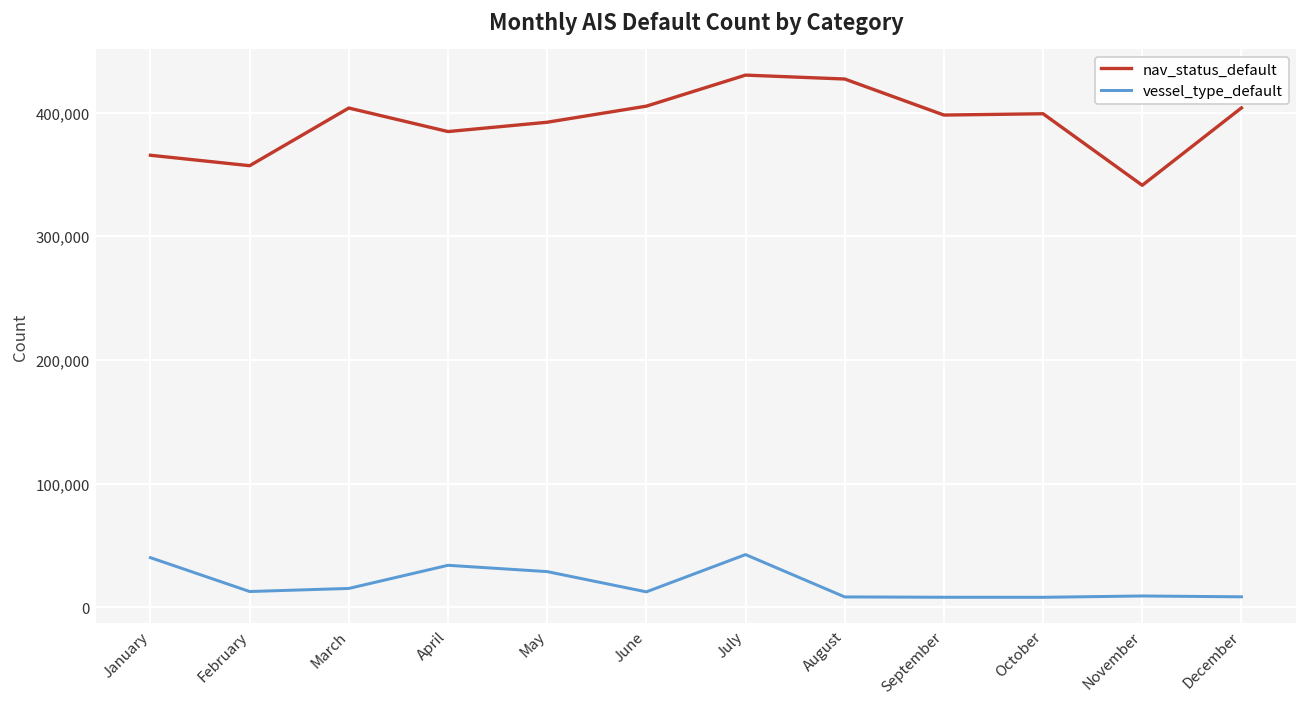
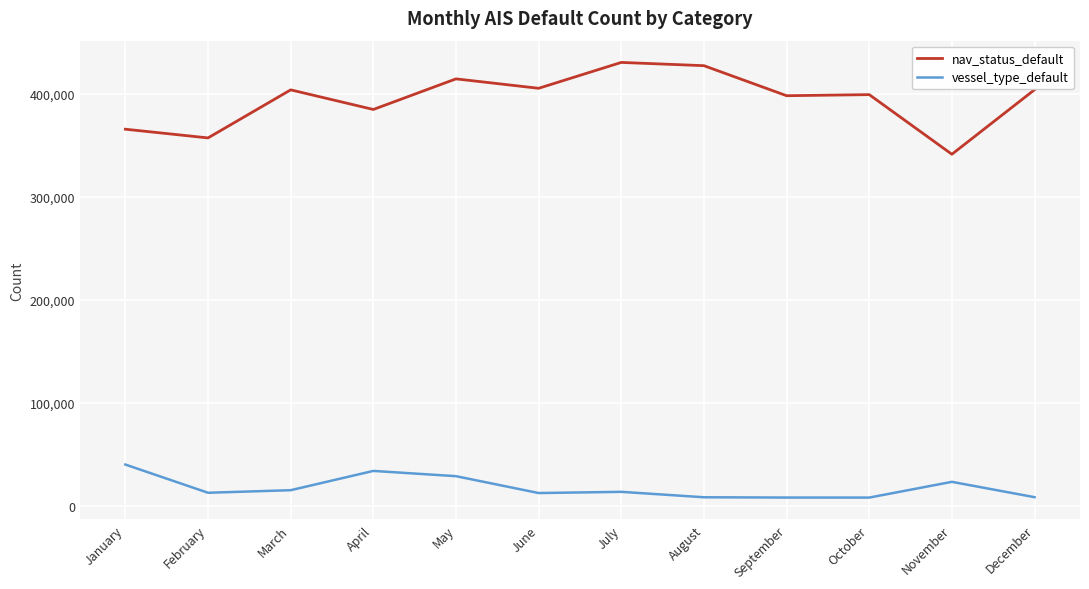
  {
    "nav_status_default": {
      "January": "365,000",
      "February": "357,000",
      "March": "404,000",
      "April": "385,000",
-     "May": "392,000",
+     "May": "414,000",
      "June": "405,000",
      "July": "430,000",
      "August": "427,000",
      "September": "398,000",
      "October": "399,000",
      "November": "341,000",
      "December": "404,000"
    },
    "vessel_type_default": {
      "January": "40,000",
      "February": "13,000",
      "March": "15,000",
      "April": "34,000",
      "May": "29,000",
      "June": "13,000",
-     "July": "43,000",
+     "July": "14,000",
      "August": "8,000",
      "September": "8,000",
      "October": "8,000",
-     "November": "9,000",
+     "November": "23,000",
      "December": "9,000"
    }
  }
